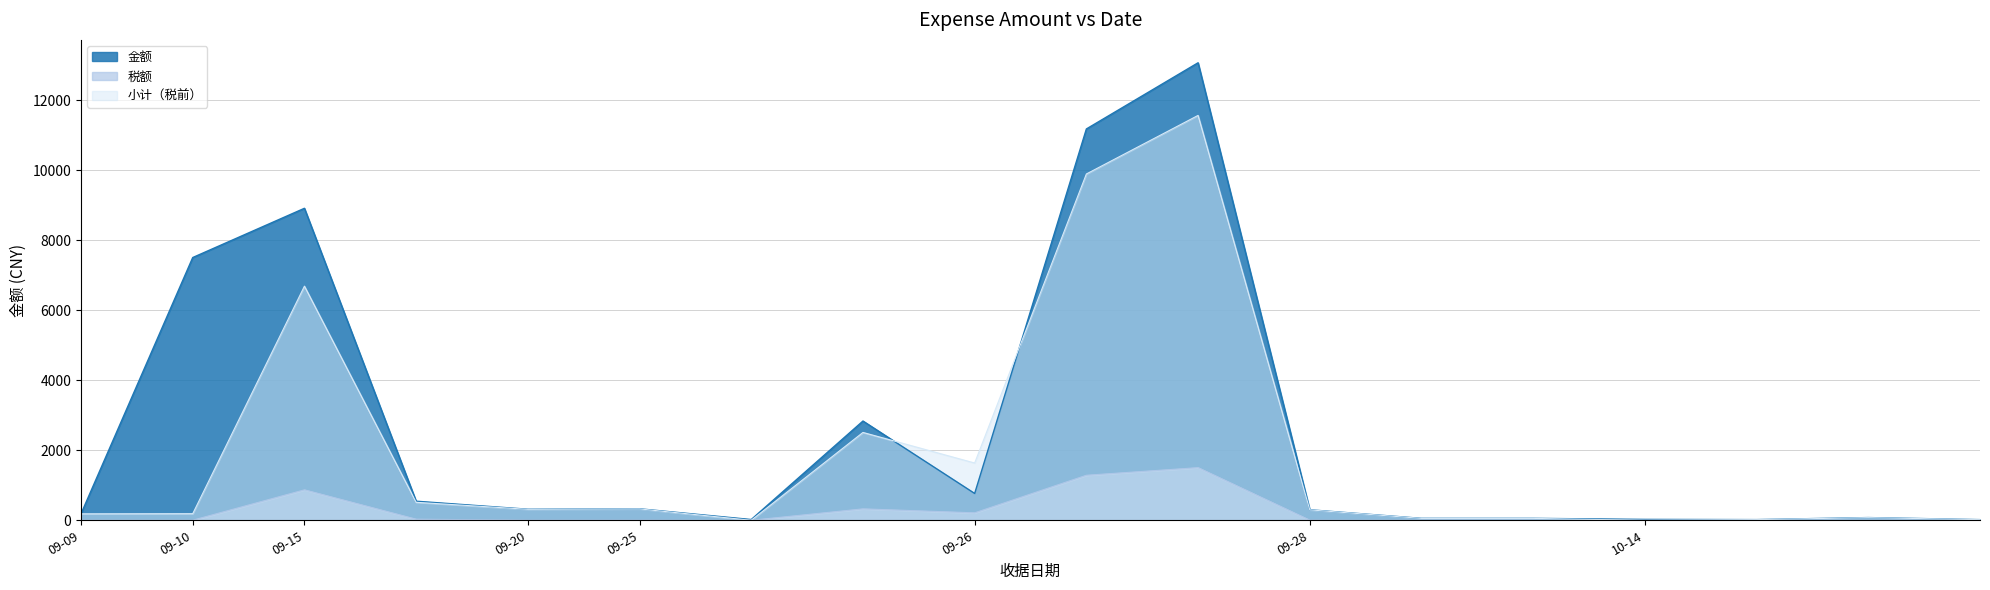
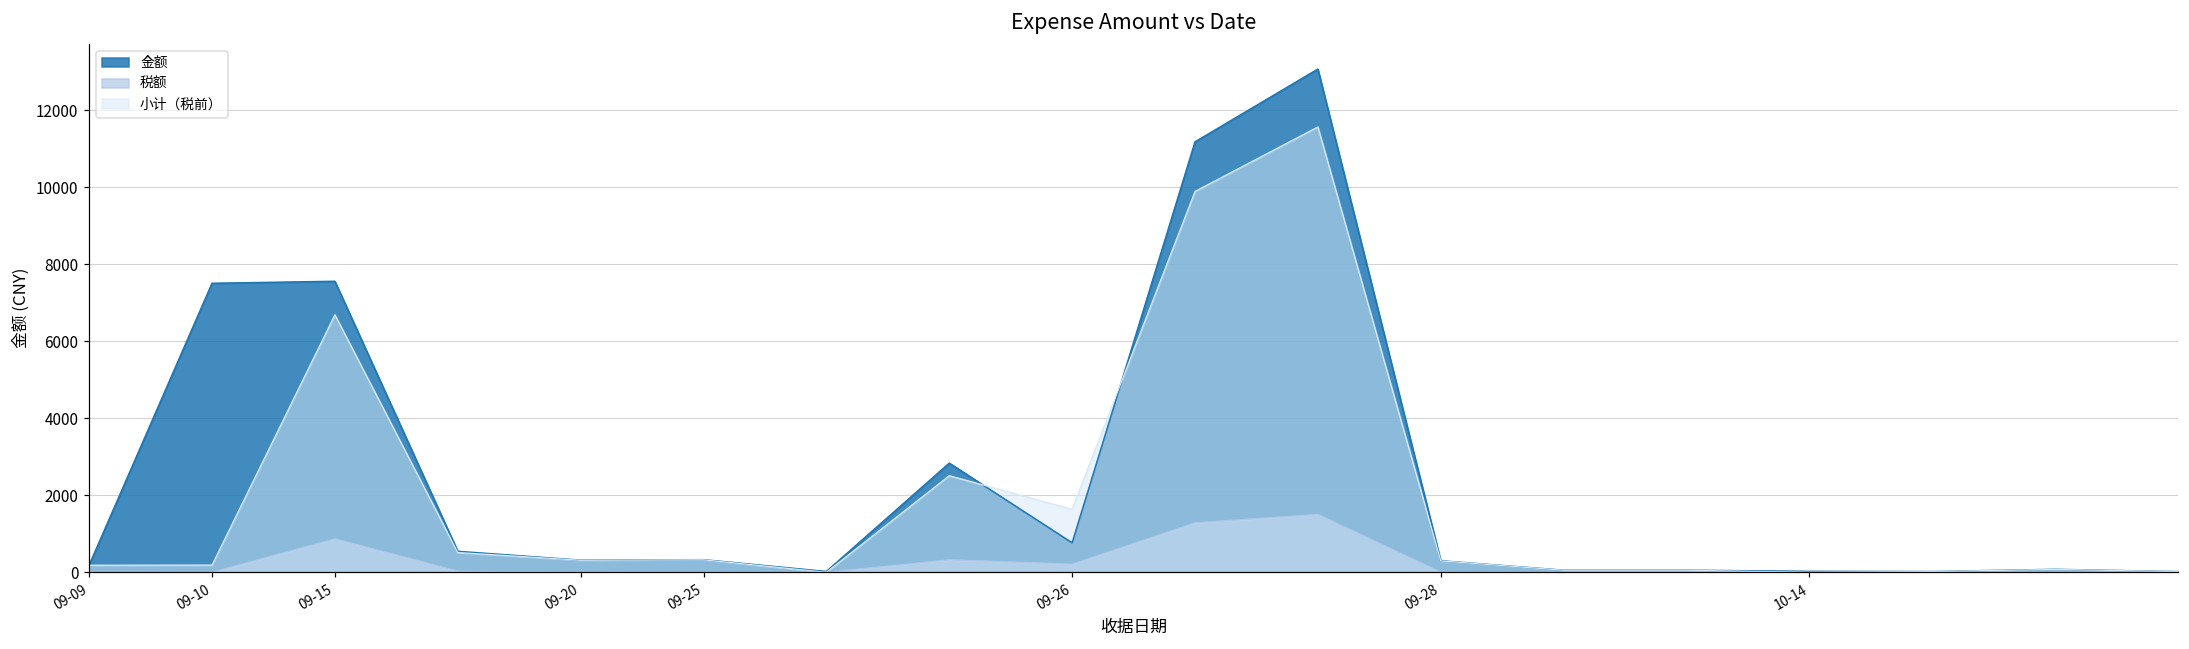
  {
    "金额": {
      "09-10": 7500,
-     "09-15": 8900,
+     "09-15": 7600,
      "09-26": 800
    }
  }
